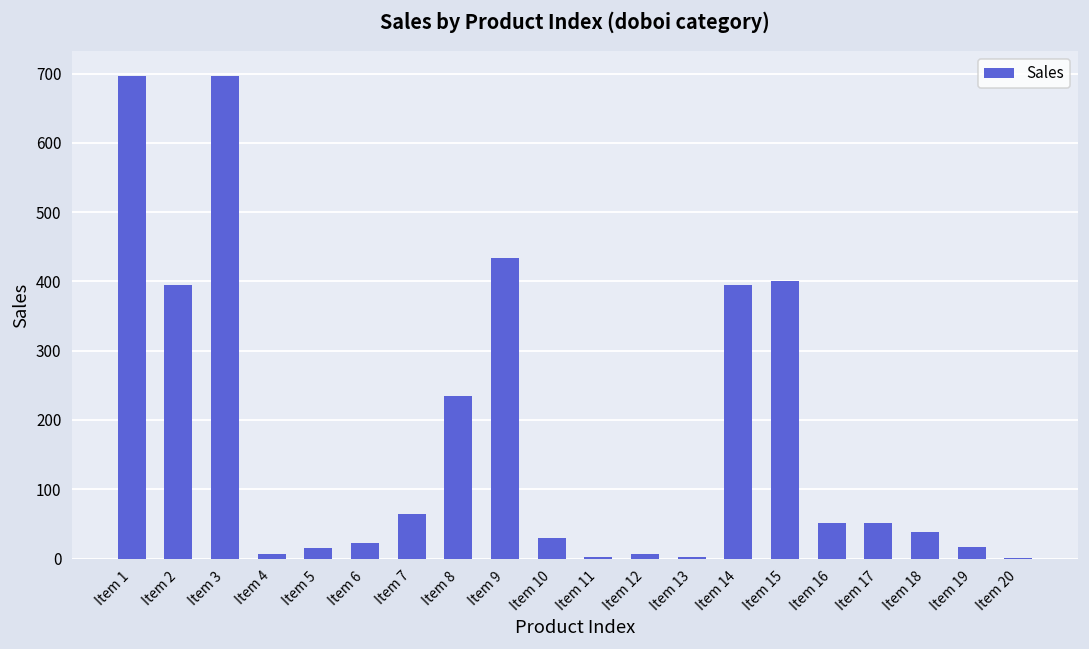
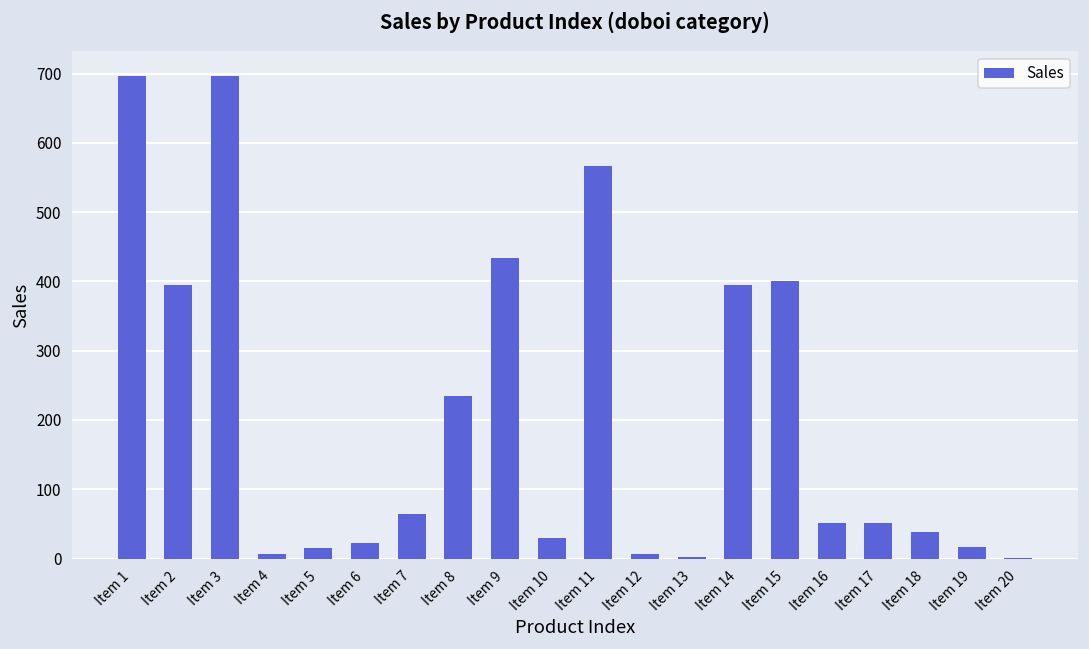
  {
    "Item 1": 700,
    "Item 2": 400,
    "Item 3": 700,
    "Item 4": 10,
    "Item 5": 20,
    "Item 6": 20,
    "Item 7": 70,
    "Item 8": 240,
    "Item 9": 430,
    "Item 10": 30,
-   "Item 11": 0,
+   "Item 11": 570,
    "Item 12": 10,
    "Item 14": 400,
    "Item 15": 400,
    "Item 16": 50,
    "Item 17": 50,
    "Item 18": 40,
    "Item 19": 20
  }
